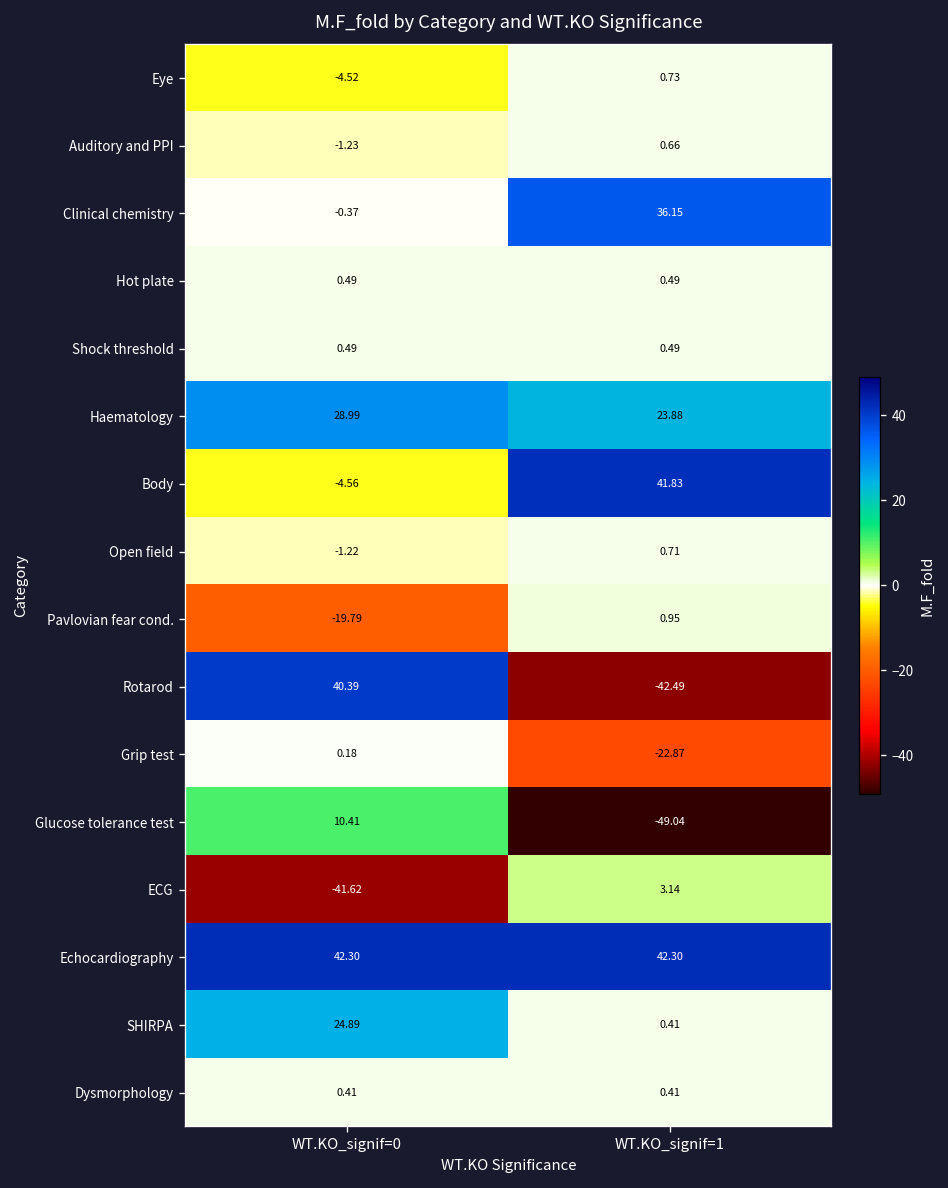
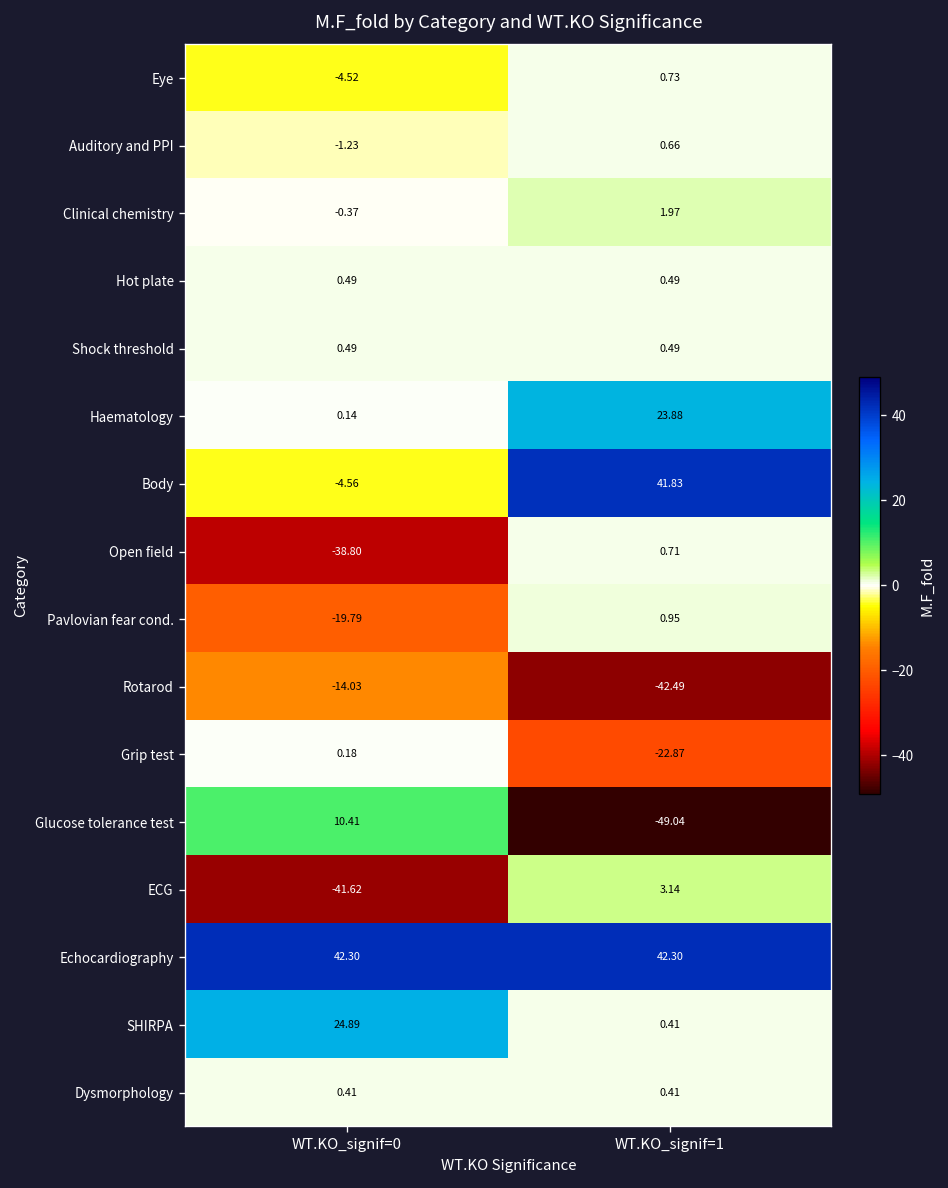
  {
    "Eye": {
      "WT.KO_signif=0": -4.52,
      "WT.KO_signif=1": 0.73
    },
    "Auditory and PPI": {
      "WT.KO_signif=0": -1.23,
      "WT.KO_signif=1": 0.66
    },
    "Clinical chemistry": {
      "WT.KO_signif=0": -0.37,
-     "WT.KO_signif=1": 36.15
+     "WT.KO_signif=1": 1.97
    },
    "Hot plate": {
      "WT.KO_signif=0": 0.49,
      "WT.KO_signif=1": 0.49
    },
    "Shock threshold": {
      "WT.KO_signif=0": 0.49,
      "WT.KO_signif=1": 0.49
    },
    "Haematology": {
-     "WT.KO_signif=0": 28.99,
+     "WT.KO_signif=0": 0.14,
      "WT.KO_signif=1": 23.88
    },
    "Body": {
      "WT.KO_signif=0": -4.56,
      "WT.KO_signif=1": 41.83
    },
    "Open field": {
-     "WT.KO_signif=0": -1.22,
+     "WT.KO_signif=0": -38.80,
      "WT.KO_signif=1": 0.71
    },
    "Pavlovian fear cond.": {
      "WT.KO_signif=0": -19.79,
      "WT.KO_signif=1": 0.95
    },
    "Rotarod": {
-     "WT.KO_signif=0": 40.39,
+     "WT.KO_signif=0": -14.03,
      "WT.KO_signif=1": -42.49
    },
    "Grip test": {
      "WT.KO_signif=0": 0.18,
      "WT.KO_signif=1": -22.87
    },
    "Glucose tolerance test": {
      "WT.KO_signif=0": 10.41,
      "WT.KO_signif=1": -49.04
    },
    "ECG": {
      "WT.KO_signif=0": -41.62,
      "WT.KO_signif=1": 3.14
    },
    "Echocardiography": {
      "WT.KO_signif=0": 42.30,
      "WT.KO_signif=1": 42.30
    },
    "SHIRPA": {
      "WT.KO_signif=0": 24.89,
      "WT.KO_signif=1": 0.41
    },
    "Dysmorphology": {
      "WT.KO_signif=0": 0.41,
      "WT.KO_signif=1": 0.41
    }
  }
